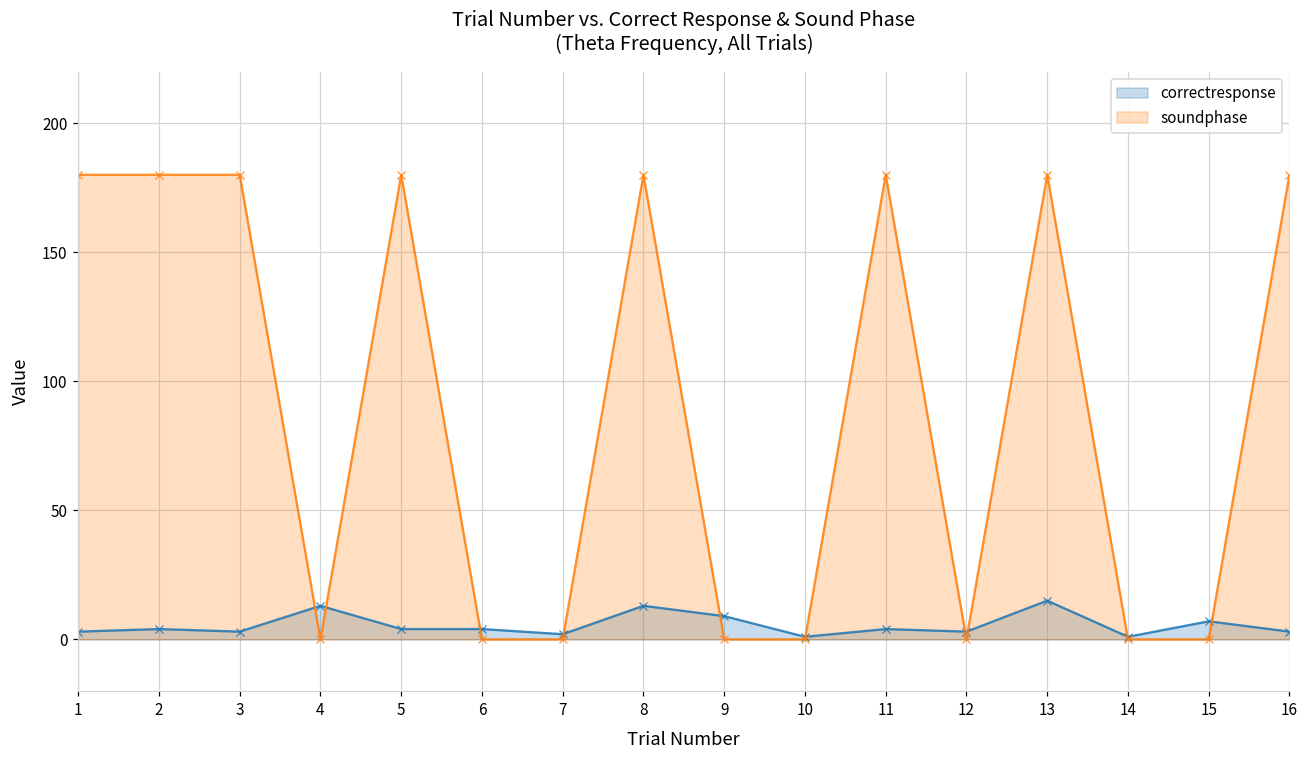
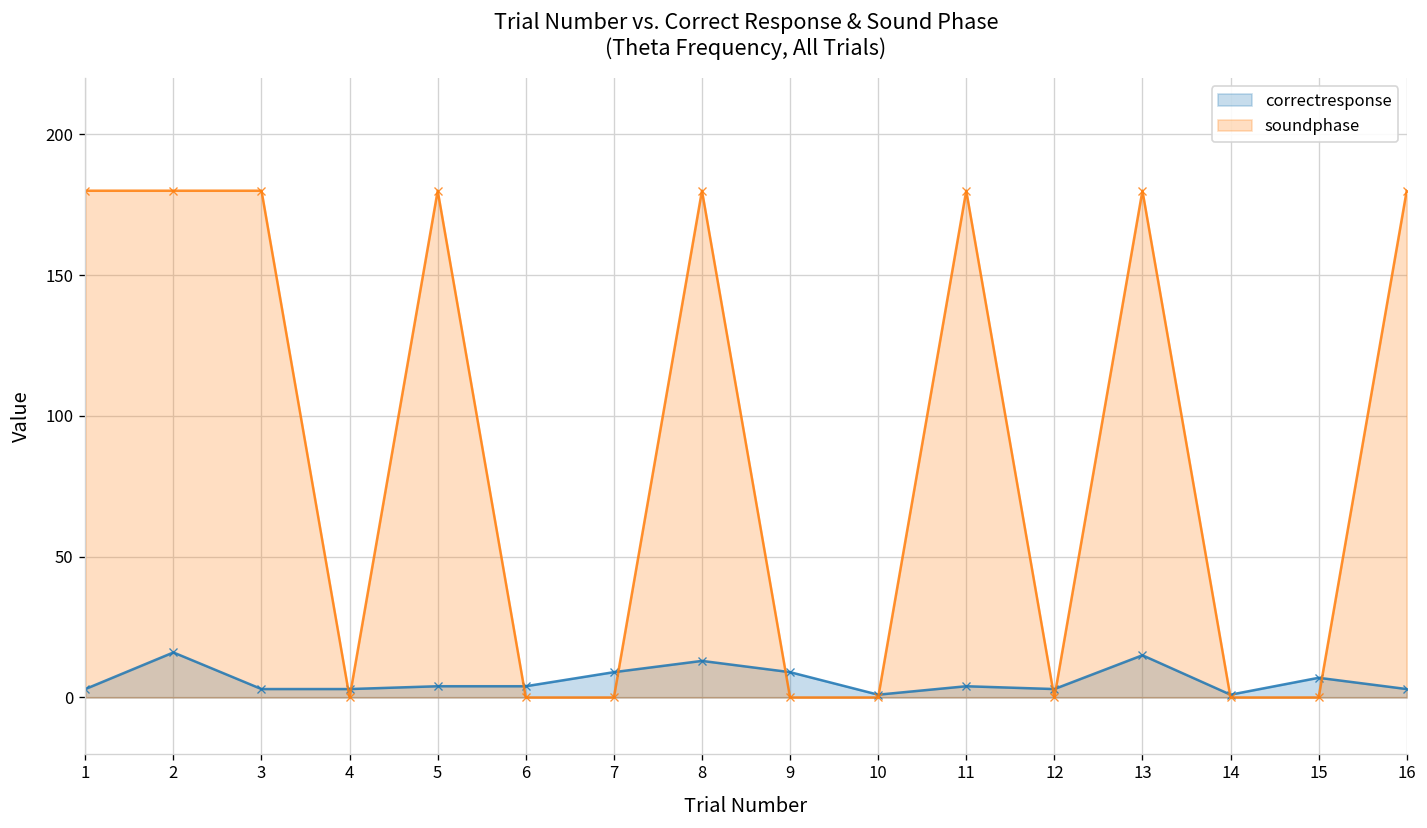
  {
    "correctresponse": {
      "1": 3,
-     "2": 4,
+     "2": 16,
      "3": 3,
-     "4": 13,
+     "4": 3,
      "5": 4,
      "6": 4,
-     "7": 2,
+     "7": 9,
      "8": 13,
      "9": 9,
      "11": 4,
      "12": 3,
      "13": 15,
      "15": 7,
      "16": 3
    },
    "soundphase": {
      "1": 180,
      "2": 180,
      "3": 180,
      "4": 0,
      "5": 180,
      "6": 0,
      "7": 0,
      "8": 180,
      "9": 0,
      "11": 180,
      "12": 0,
      "13": 180,
      "15": 0,
      "16": 180
    }
  }
